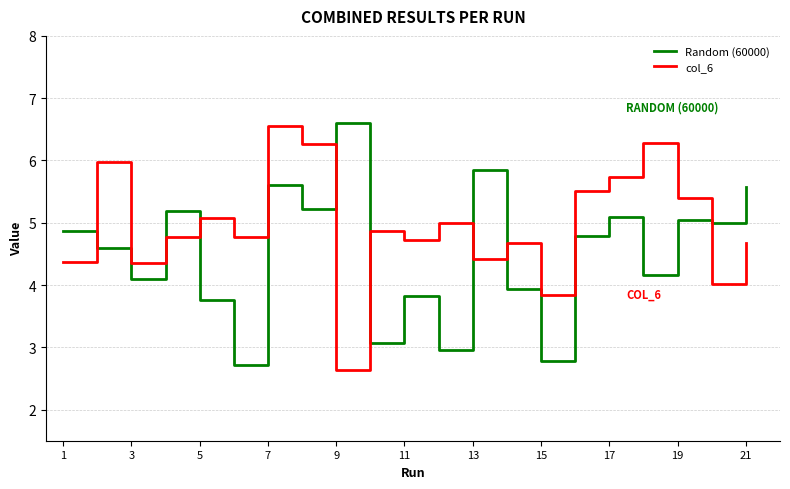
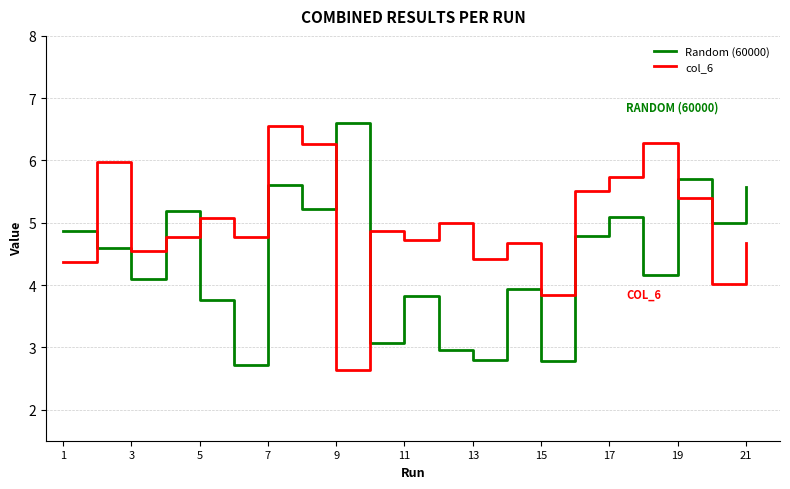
  {
    "Random (60000)": {
      "1": 4.9,
      "3": 4.1,
      "5": 3.8,
      "7": 5.6,
      "9": 6.6,
      "11": 3.8,
-     "13": 5.9,
+     "13": 2.8,
      "15": 2.8,
      "17": 5.1,
-     "19": 5.0,
+     "19": 5.7,
      "21": 5.6
    },
    "col_6": {
      "1": 4.4,
-     "3": 4.4,
+     "3": 4.6,
      "5": 5.1,
      "7": 6.6,
      "9": 2.6,
      "11": 4.7,
      "13": 4.4,
      "15": 3.8,
      "17": 5.7,
      "19": 5.4,
      "21": 4.7
    }
  }
